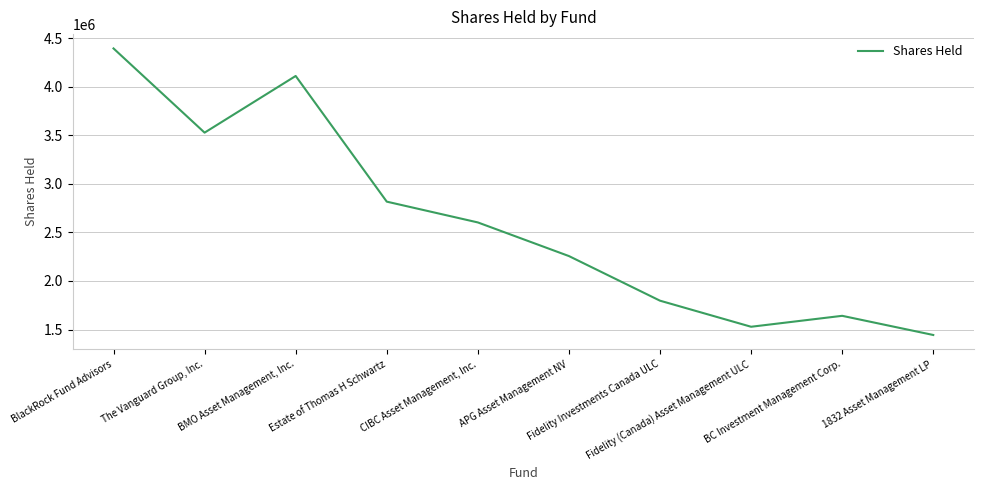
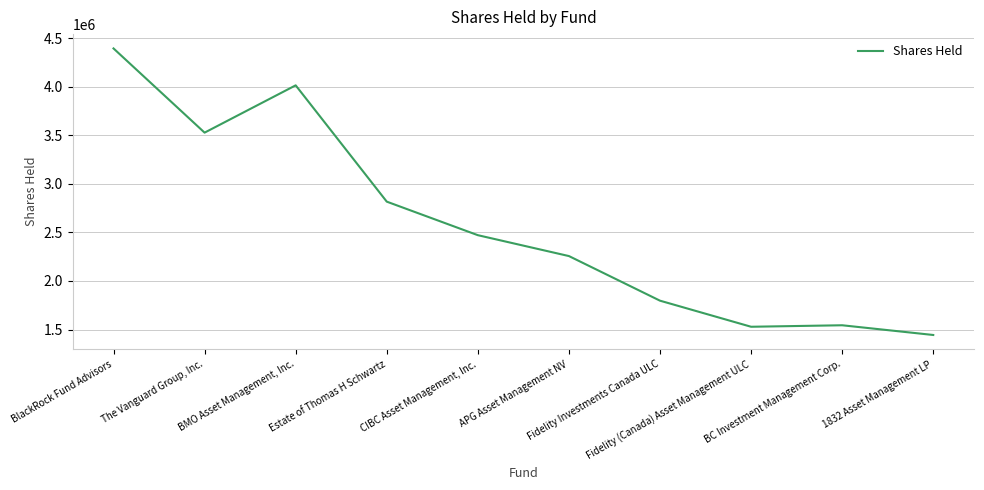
  {
    "BlackRock Fund Advisors": 4400000,
    "The Vanguard Group, Inc.": 3500000,
-   "BMO Asset Management, Inc.": 4100000,
+   "BMO Asset Management, Inc.": 4000000,
    "Estate of Thomas H Schwartz": 2800000,
-   "CIBC Asset Management, Inc.": 2600000,
+   "CIBC Asset Management, Inc.": 2500000,
    "APG Asset Management NV": 2300000,
    "Fidelity Investments Canada ULC": 1800000,
    "Fidelity (Canada) Asset Management ULC": 1500000,
-   "BC Investment Management Corp.": 1600000,
+   "BC Investment Management Corp.": 1500000,
    "1832 Asset Management LP": 1400000
  }
